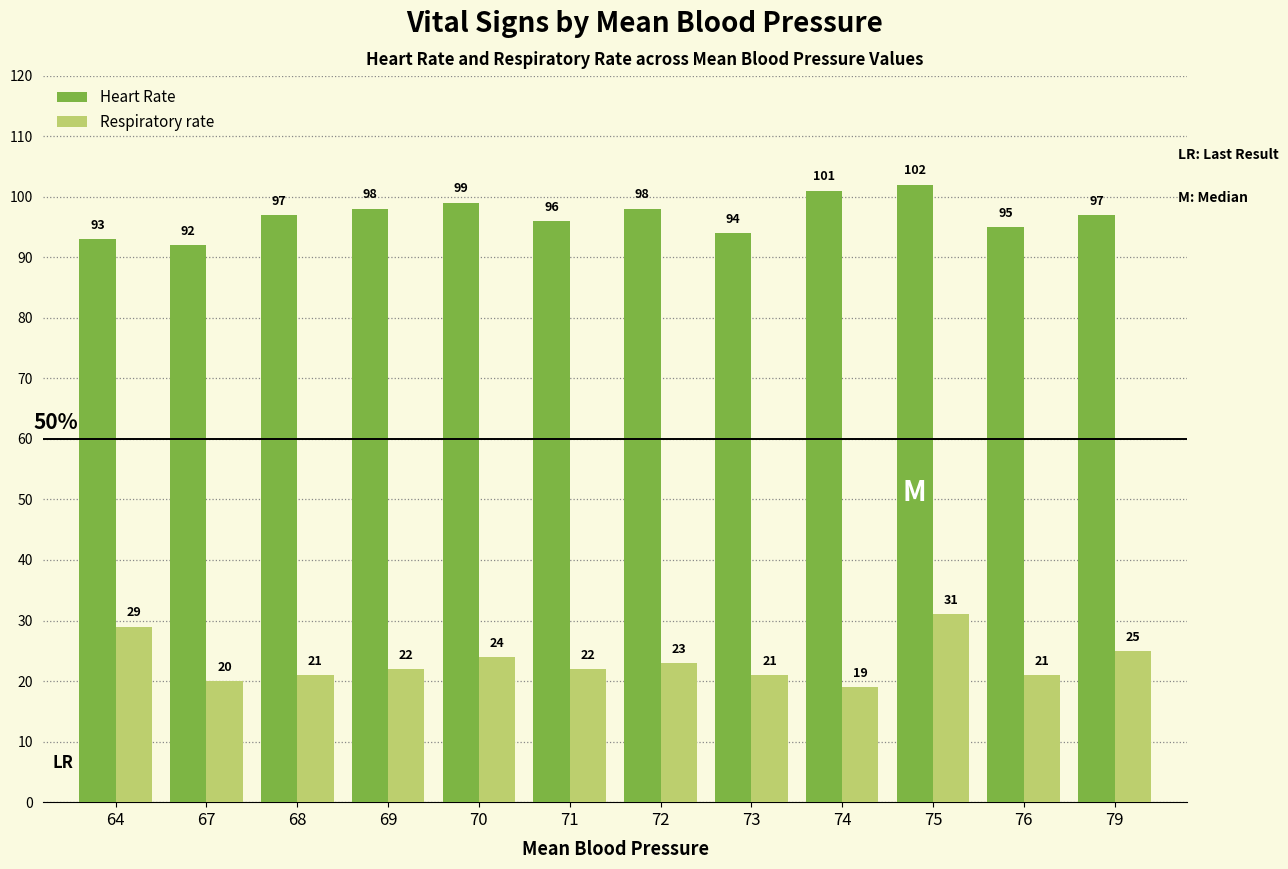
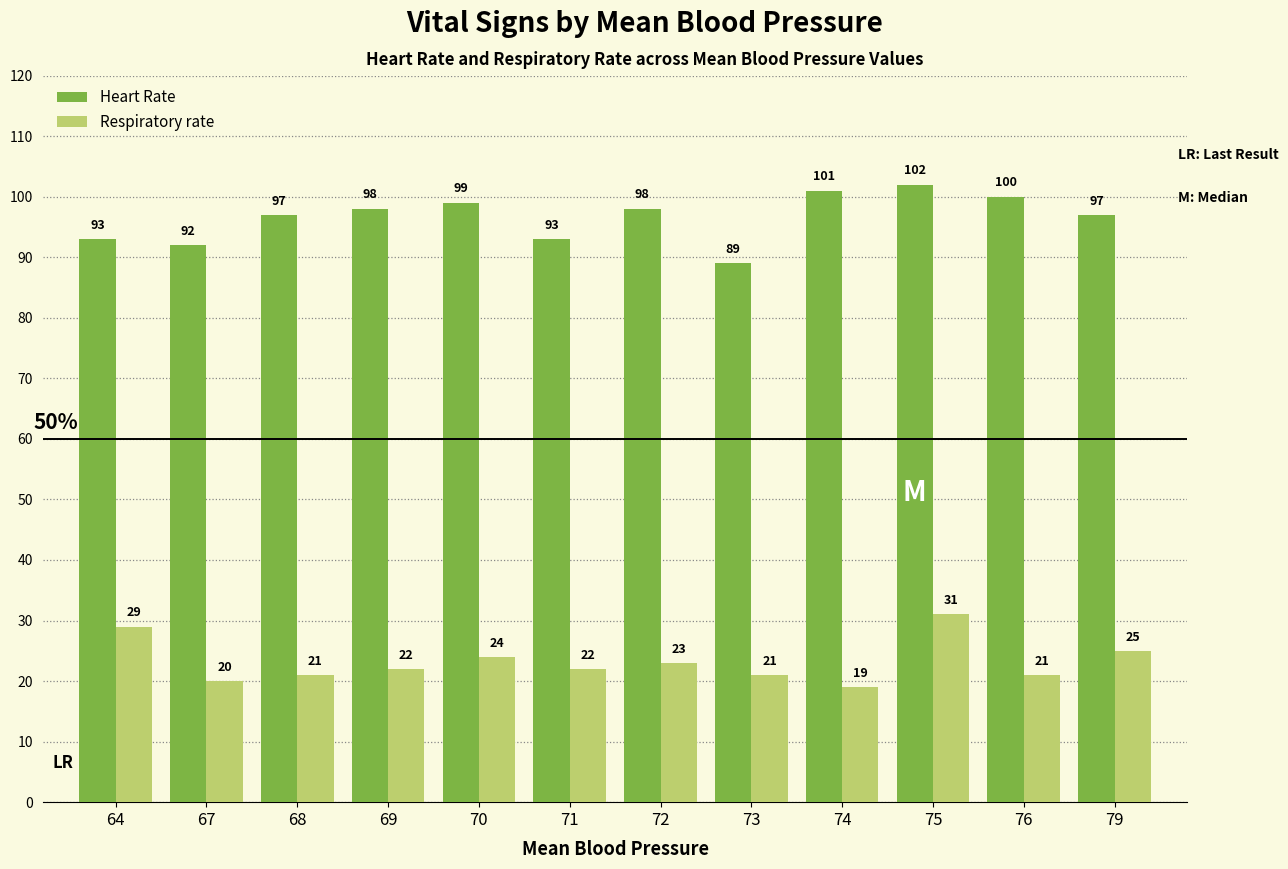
  {
    "Heart Rate": {
      "64": 93,
      "67": 92,
      "68": 97,
      "69": 98,
      "70": 99,
-     "71": 96,
+     "71": 93,
      "72": 98,
-     "73": 94,
+     "73": 89,
      "74": 101,
      "75": 102,
-     "76": 95,
+     "76": 100,
      "79": 97
    },
    "Respiratory rate": {
      "64": 29,
      "67": 20,
      "68": 21,
      "69": 22,
      "70": 24,
      "71": 22,
      "72": 23,
      "73": 21,
      "74": 19,
      "75": 31,
      "76": 21,
      "79": 25
    }
  }
